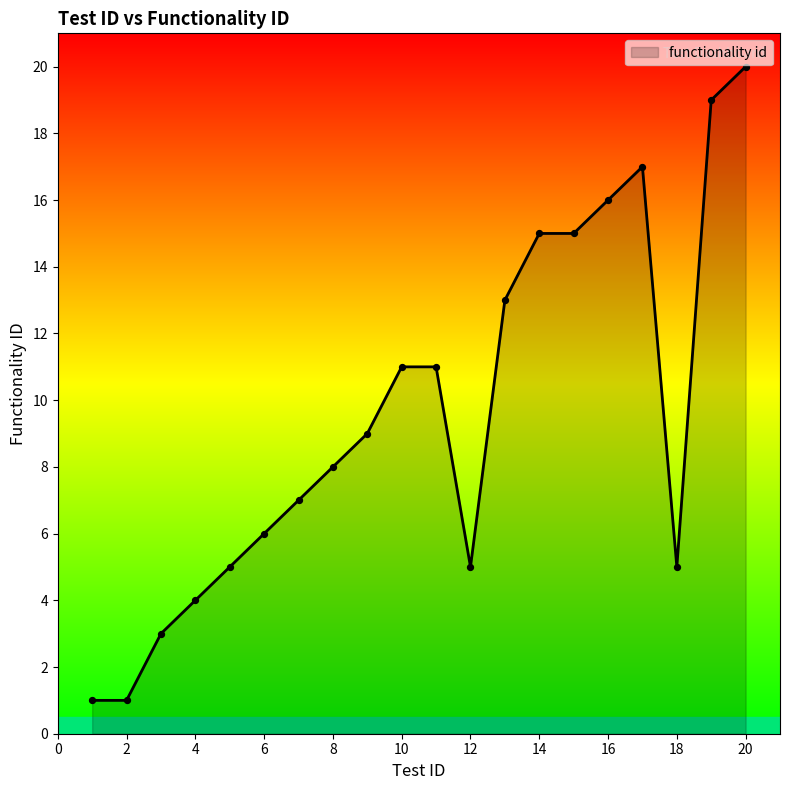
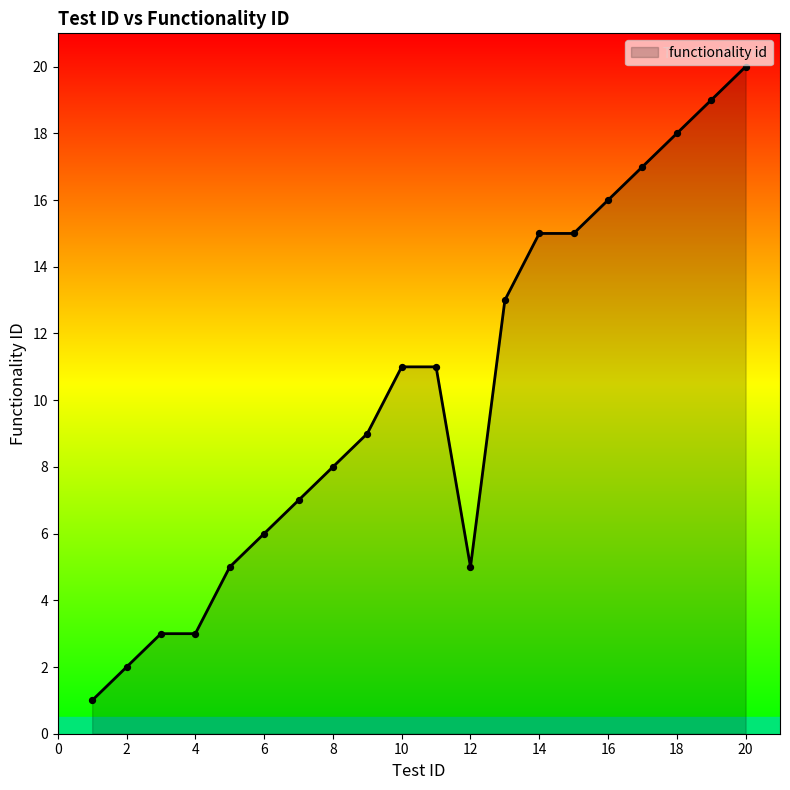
  {
-   "2": 1,
-   "4": 4,
+   "2": 2,
+   "4": 3,
    "6": 6,
    "8": 8,
    "10": 11,
    "12": 5,
    "14": 15,
    "16": 16,
-   "18": 5,
+   "18": 18,
    "20": 20
  }
